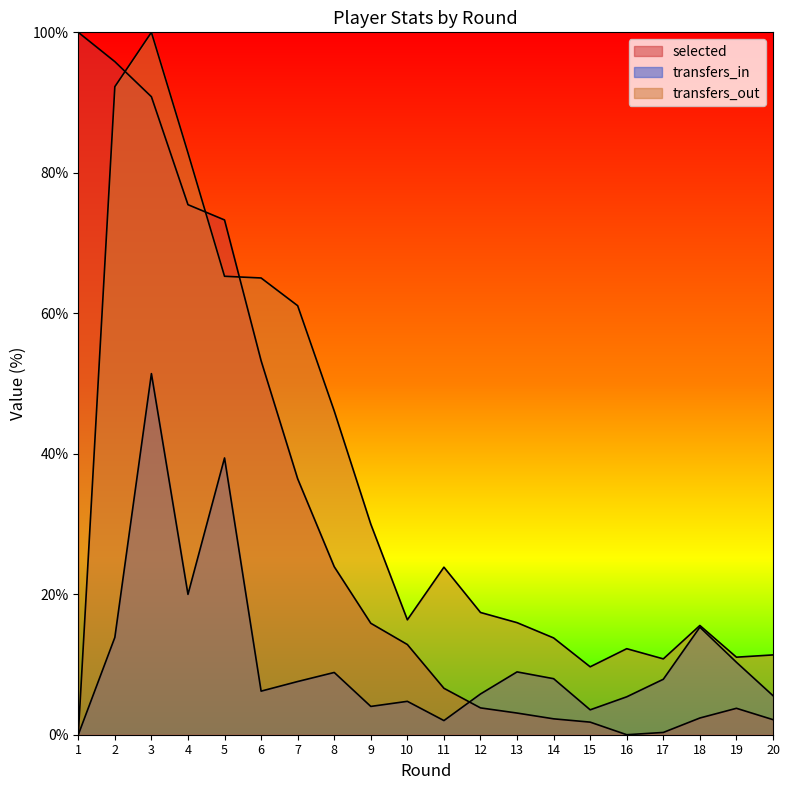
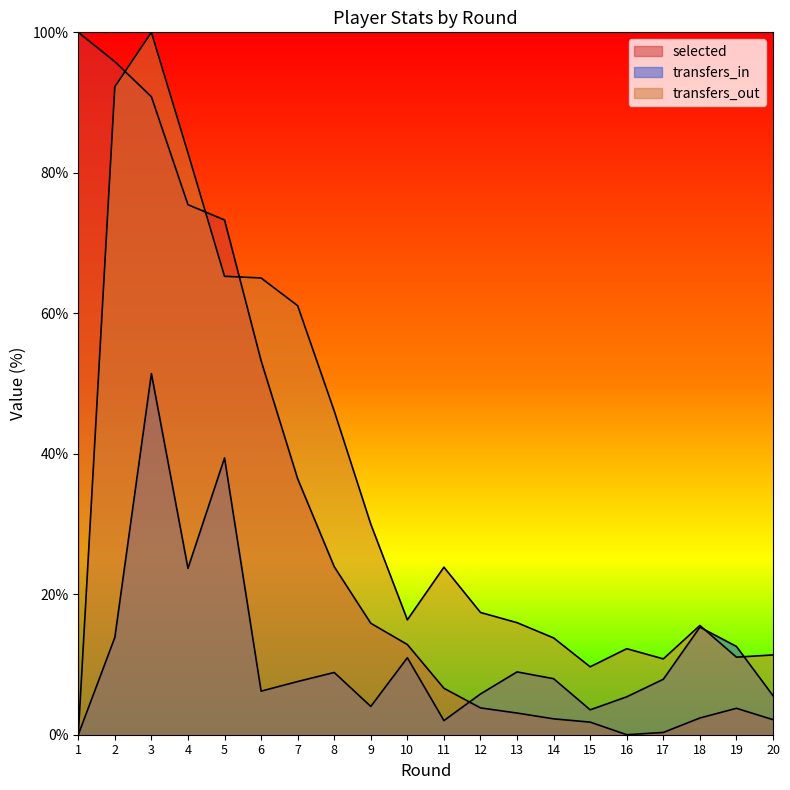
  {
    "transfers_in": {
      "2": "14%",
      "3": "51%",
-     "4": "20%",
+     "4": "24%",
      "5": "39%",
      "6": "6%",
      "7": "8%",
      "8": "9%",
      "9": "4%",
-     "10": "5%",
+     "10": "11%",
      "11": "2%",
      "12": "6%",
      "13": "9%",
      "14": "8%",
      "15": "4%",
      "16": "5%",
      "17": "8%",
-     "19": "10%",
+     "19": "13%",
      "20": "6%"
    }
  }
